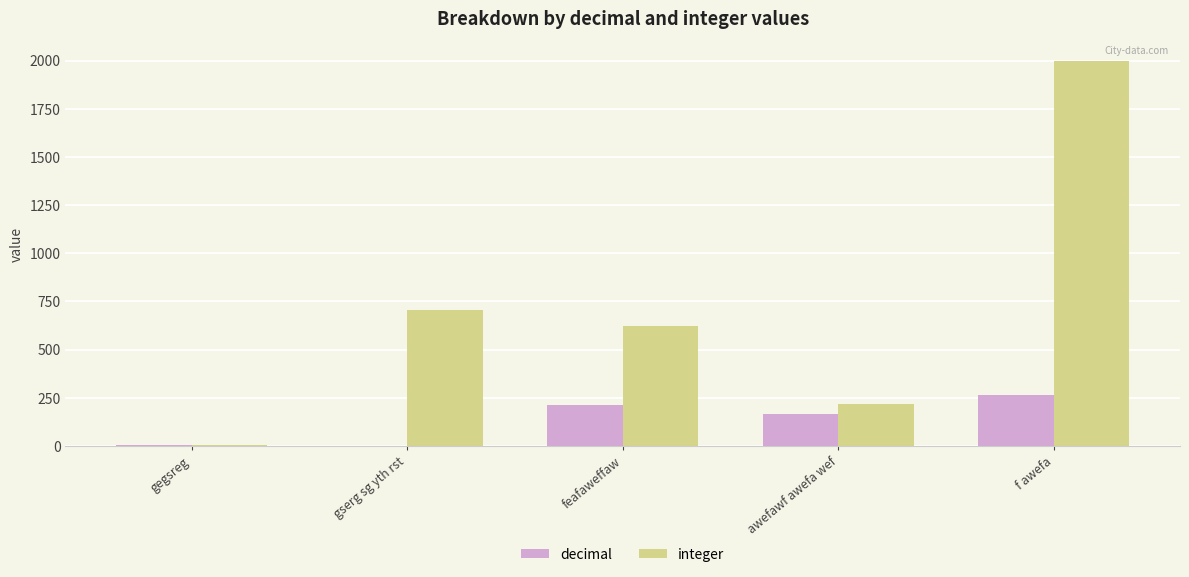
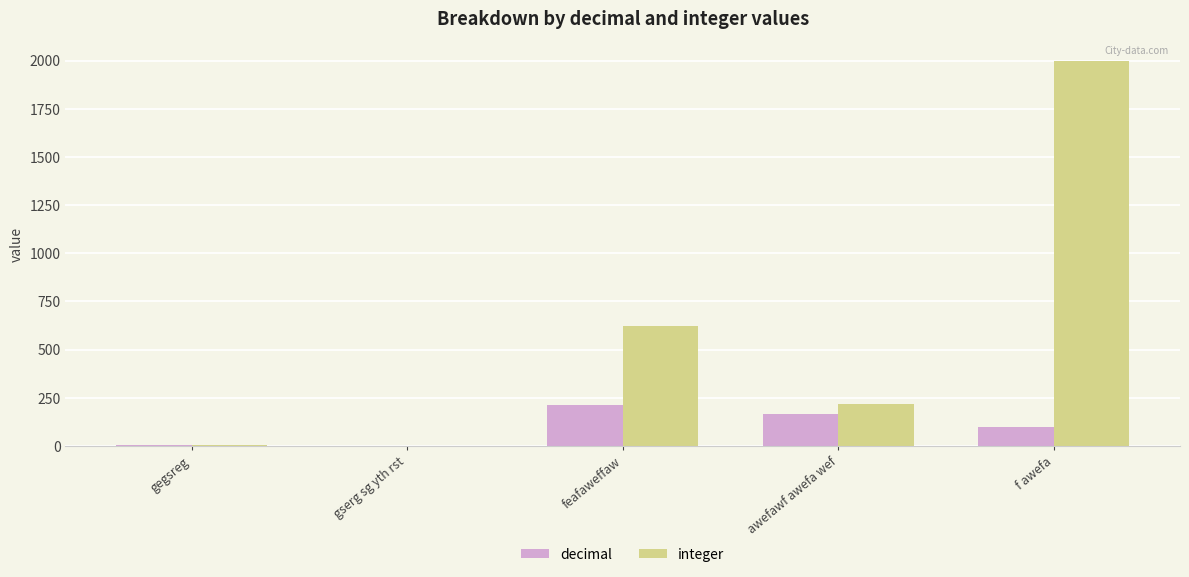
  {
    "decimal": {
      "feafaweffaw": 210,
      "awefawf awefa wef": 170,
-     "f awefa": 260
+     "f awefa": 100
    },
    "integer": {
-     "gserg sg yth rst": 710,
+     "gserg sg yth rst": 0,
      "feafaweffaw": 620,
      "awefawf awefa wef": 220,
      "f awefa": 2000
    }
  }
